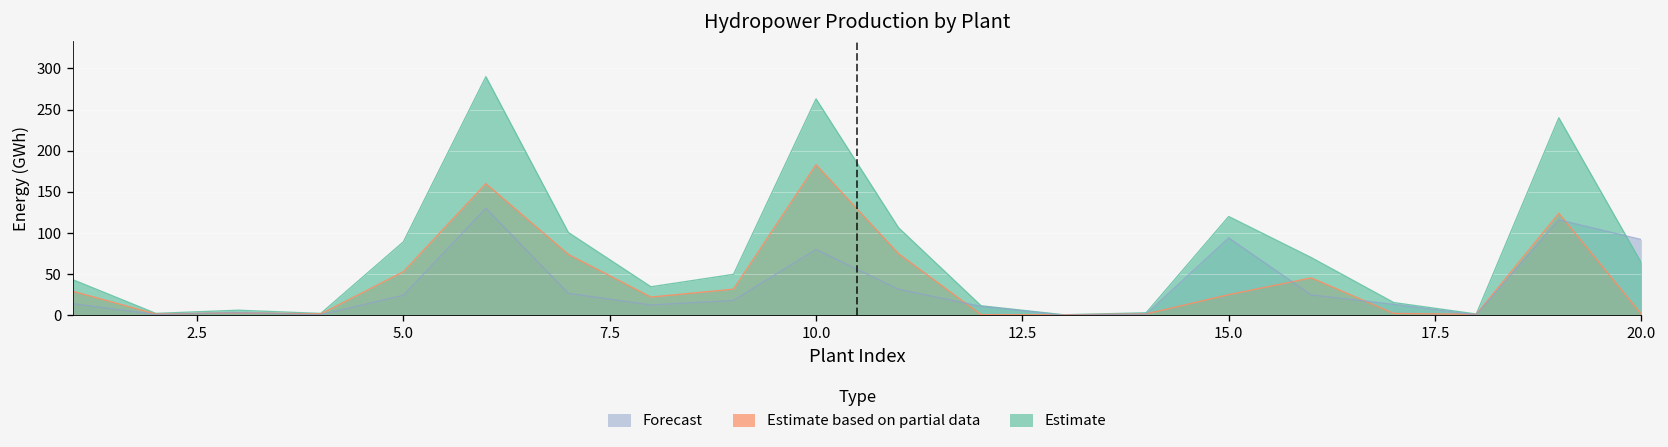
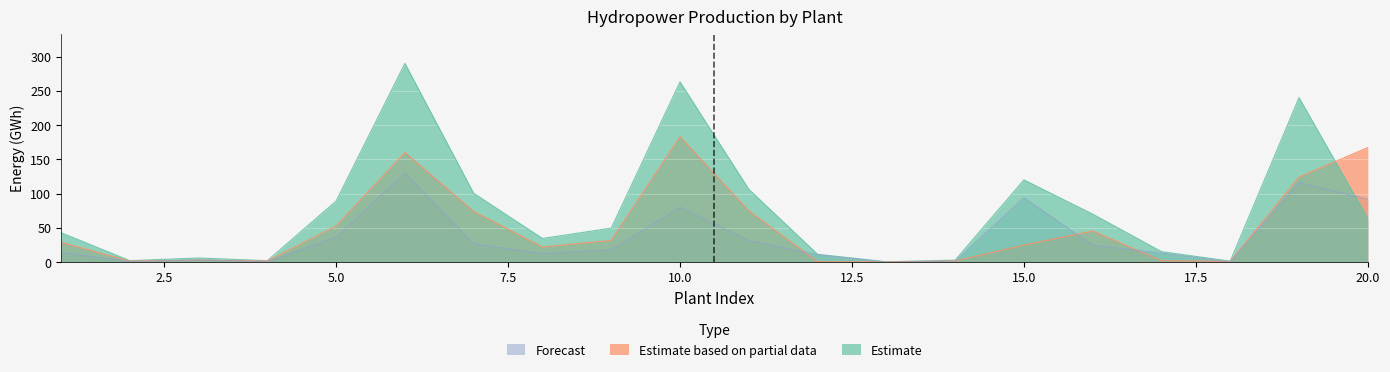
  {
    "Forecast": {
-     "5.0": 20,
+     "5.0": 40,
      "10.0": 80,
      "15.0": 90,
      "20.0": 90
    },
    "Estimate based on partial data": {
      "5.0": 50,
      "10.0": 180,
      "15.0": 30,
-     "20.0": 0
+     "20.0": 170
    },
    "Estimate": {
      "5.0": 90,
      "10.0": 260,
      "15.0": 120,
      "20.0": 60
    }
  }
